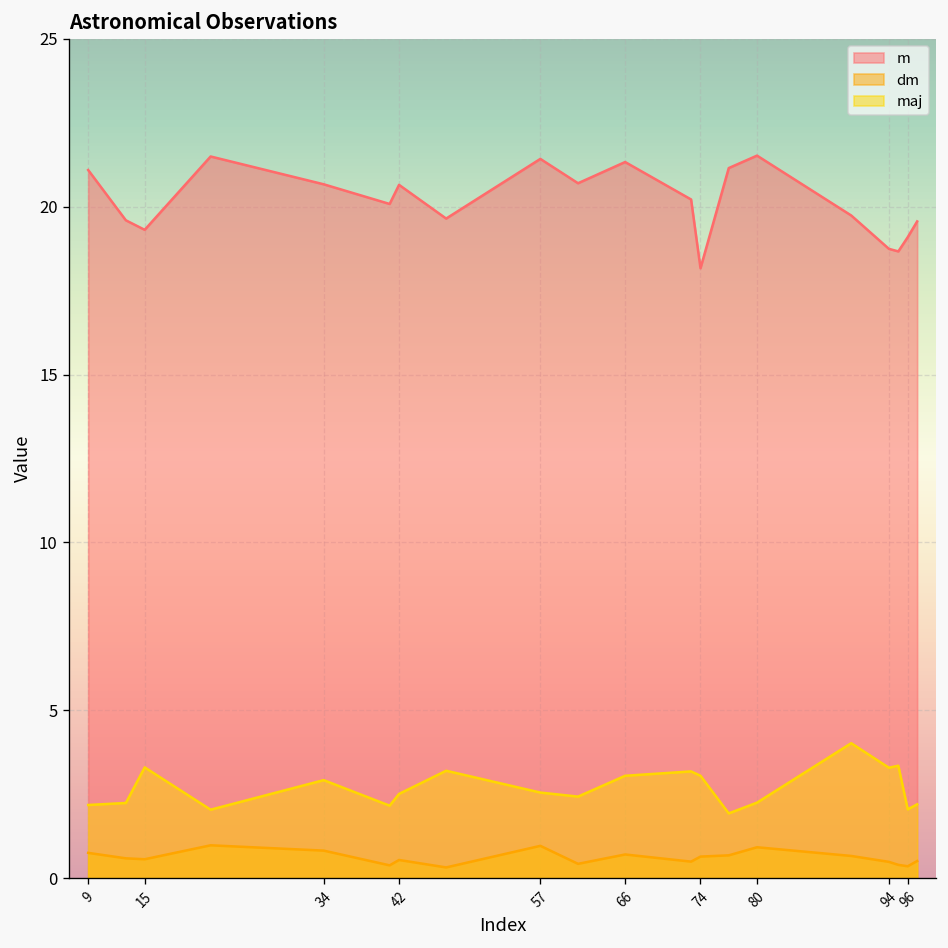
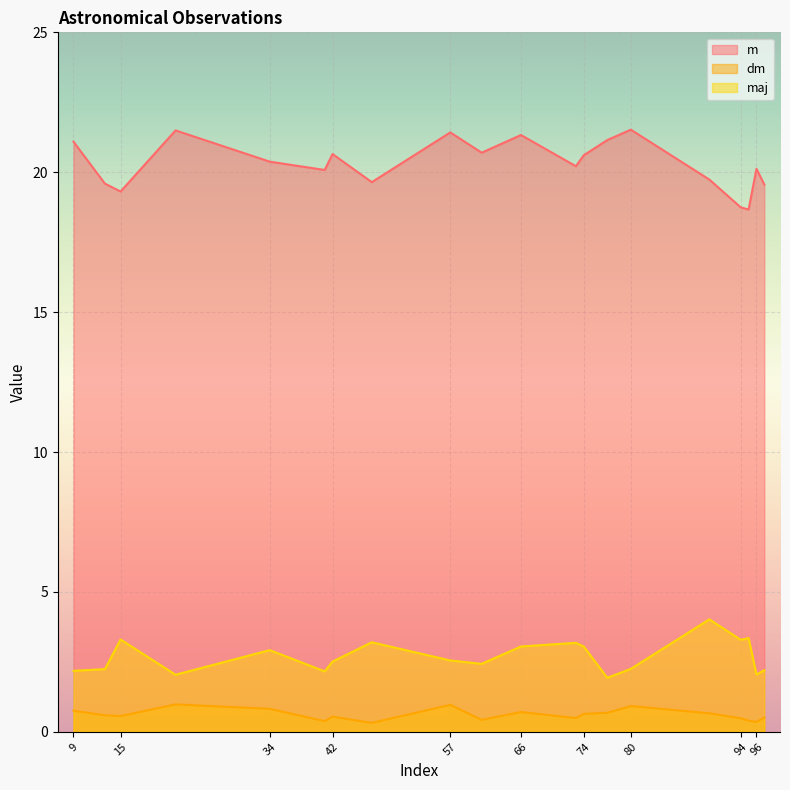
  {
    "m": {
      "9": 21.1,
      "15": 19.3,
-     "34": 20.7,
+     "34": 20.4,
      "42": 20.7,
      "57": 21.4,
      "66": 21.3,
-     "74": 18.2,
+     "74": 20.6,
      "80": 21.5,
      "94": 18.7,
-     "96": 19.1
+     "96": 20.1
    }
  }
